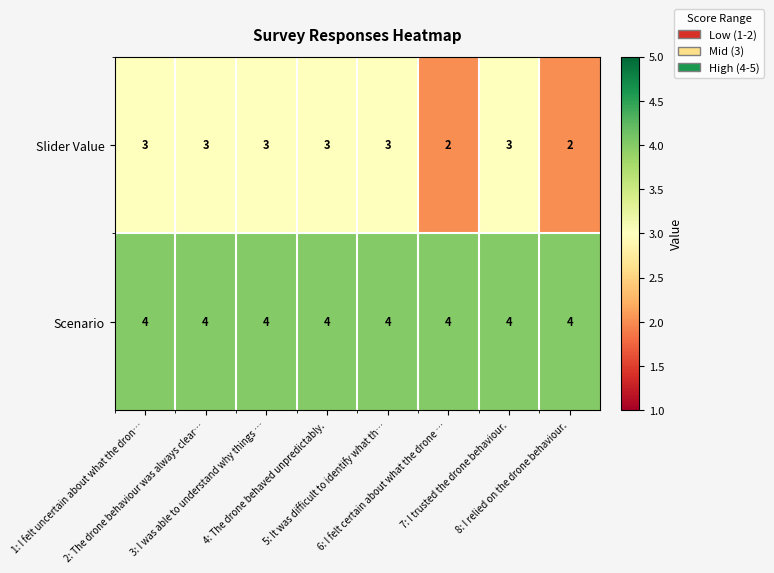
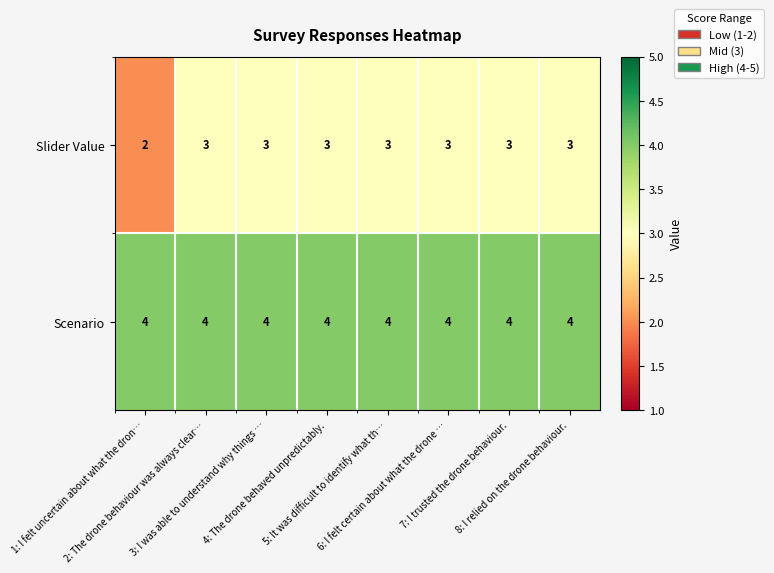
  {
    "Slider Value": {
-     "1: I felt uncertain about what the dron…": 3,
+     "1: I felt uncertain about what the dron…": 2,
      "2: The drone behaviour was always clear…": 3,
      "3: I was able to understand why things …": 3,
      "4: The drone behaved unpredictably.": 3,
      "5: It was difficult to identify what th…": 3,
-     "6: I felt certain about what the drone …": 2,
+     "6: I felt certain about what the drone …": 3,
      "7: I trusted the drone behaviour.": 3,
-     "8: I relied on the drone behaviour.": 2
+     "8: I relied on the drone behaviour.": 3
    },
    "Scenario": {
      "1: I felt uncertain about what the dron…": 4,
      "2: The drone behaviour was always clear…": 4,
      "3: I was able to understand why things …": 4,
      "4: The drone behaved unpredictably.": 4,
      "5: It was difficult to identify what th…": 4,
      "6: I felt certain about what the drone …": 4,
      "7: I trusted the drone behaviour.": 4,
      "8: I relied on the drone behaviour.": 4
    }
  }
